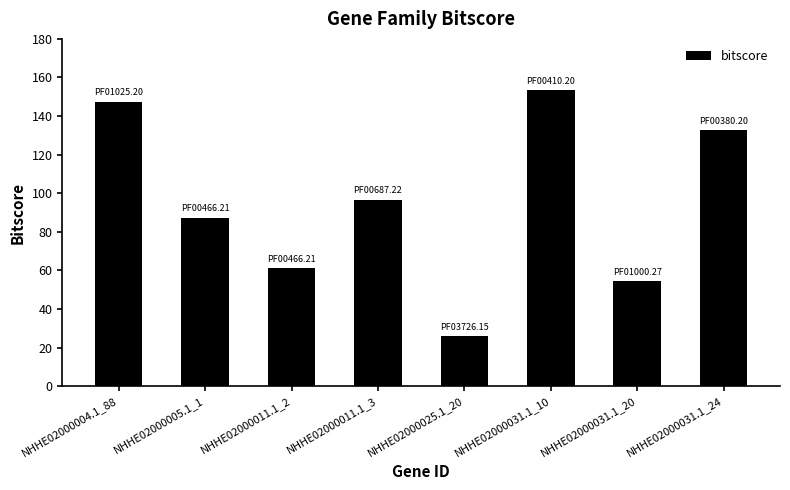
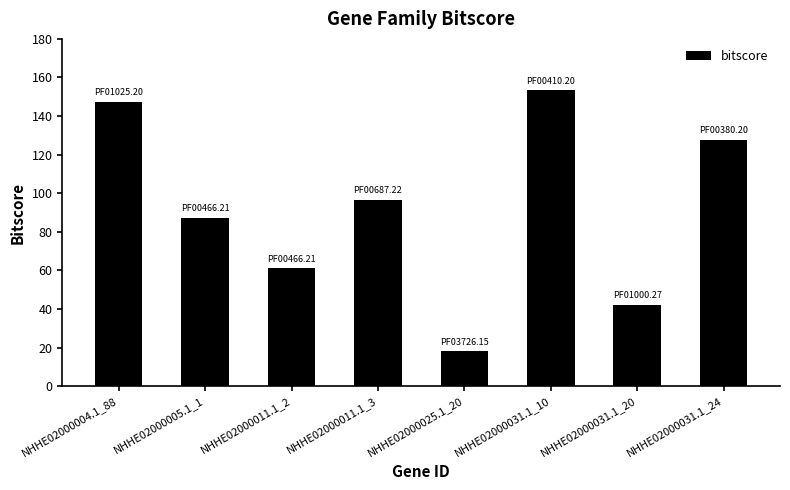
  {
    "NHHE02000004.1_88": 147,
    "NHHE02000005.1_1": 87,
    "NHHE02000011.1_2": 61,
    "NHHE02000011.1_3": 97,
-   "NHHE02000025.1_20": 26,
+   "NHHE02000025.1_20": 18,
    "NHHE02000031.1_10": 153,
-   "NHHE02000031.1_20": 54,
-   "NHHE02000031.1_24": 133
+   "NHHE02000031.1_20": 42,
+   "NHHE02000031.1_24": 128
  }
